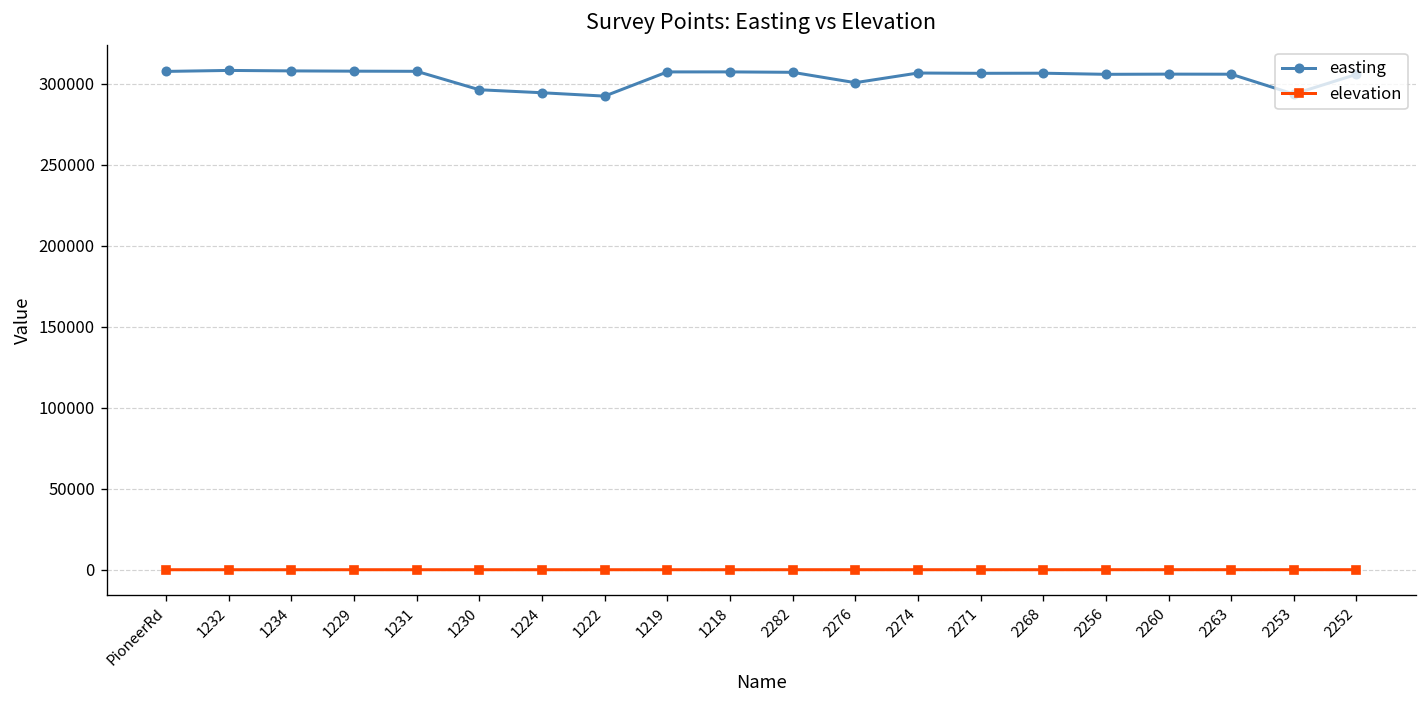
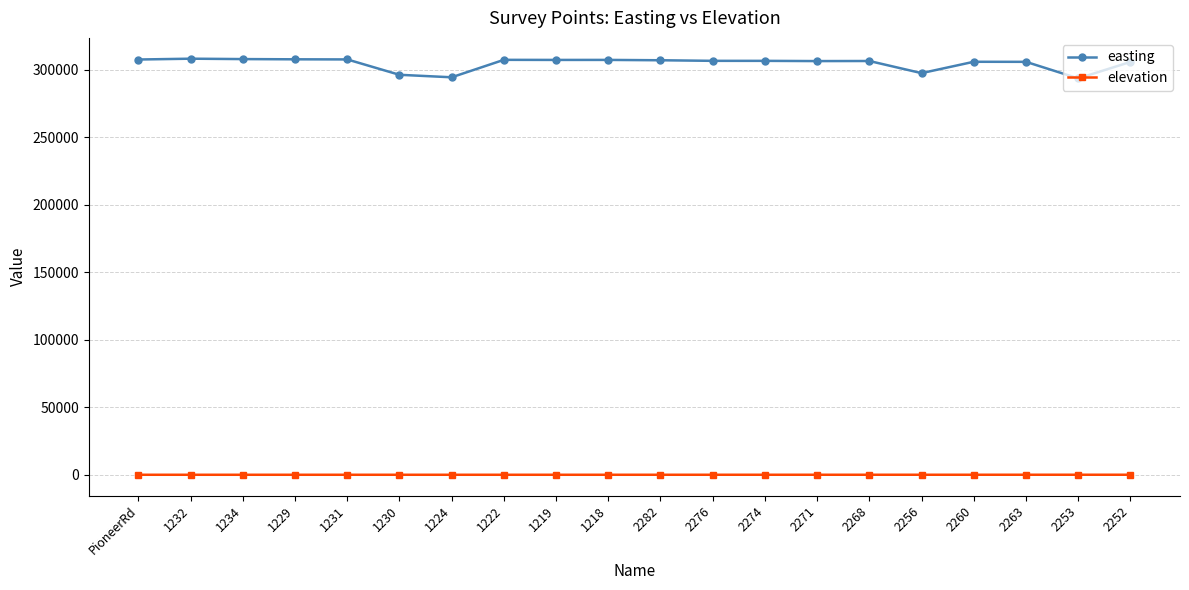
  {
    "easting": {
      "PioneerRd": 308000,
      "1232": 308000,
      "1234": 308000,
      "1229": 308000,
      "1231": 308000,
      "1230": 296000,
      "1224": 294000,
-     "1222": 292000,
+     "1222": 307000,
      "1219": 307000,
      "1218": 307000,
      "2282": 307000,
-     "2276": 301000,
+     "2276": 307000,
      "2274": 307000,
      "2271": 306000,
      "2268": 306000,
-     "2256": 306000,
+     "2256": 298000,
      "2260": 306000,
      "2263": 306000
    },
    "elevation": {
      "PioneerRd": 0,
      "1232": 0,
      "1234": 0,
      "1229": 0,
      "1231": 0,
      "1230": 0,
      "1224": 0,
      "1222": 0,
      "1219": 0,
      "1218": 0,
      "2282": 0,
      "2276": 0,
      "2274": 0,
      "2271": 0,
      "2268": 0,
      "2256": 0,
      "2260": 0,
      "2263": 0,
      "2253": 0,
      "2252": 0
    }
  }
